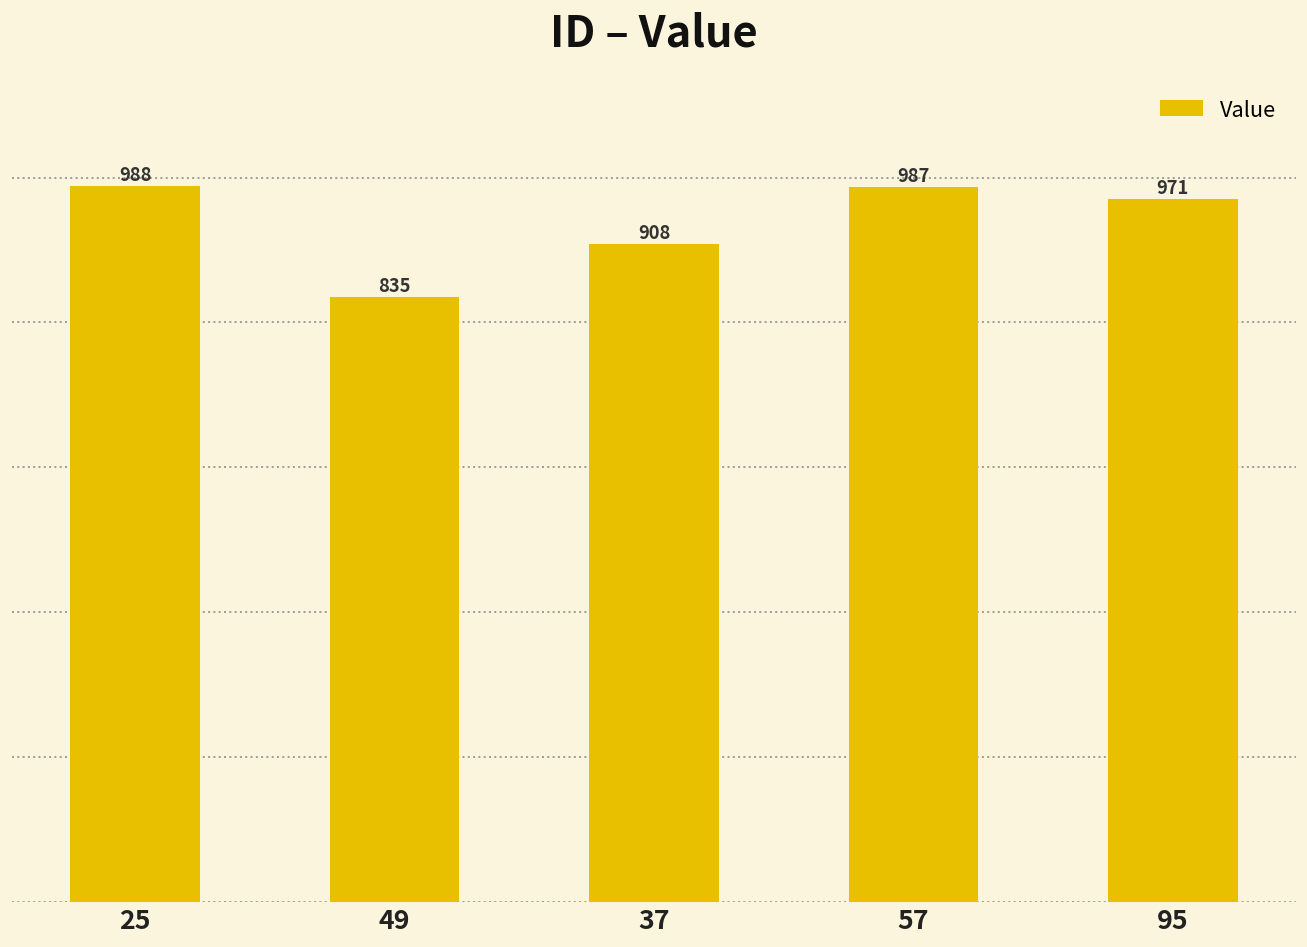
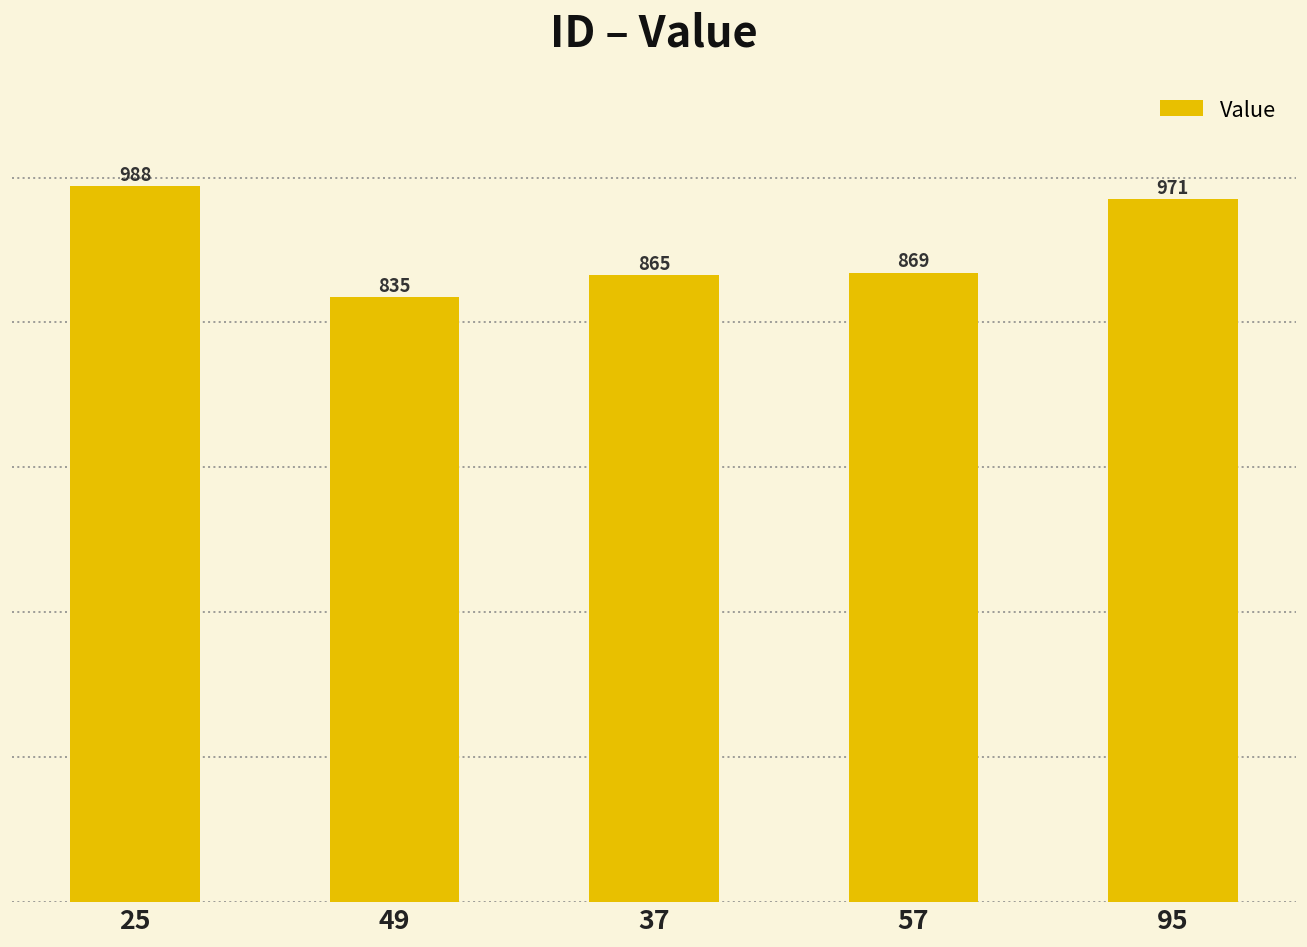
  {
    "25": 988,
    "49": 835,
-   "37": 908,
-   "57": 987,
+   "37": 865,
+   "57": 869,
    "95": 971
  }
